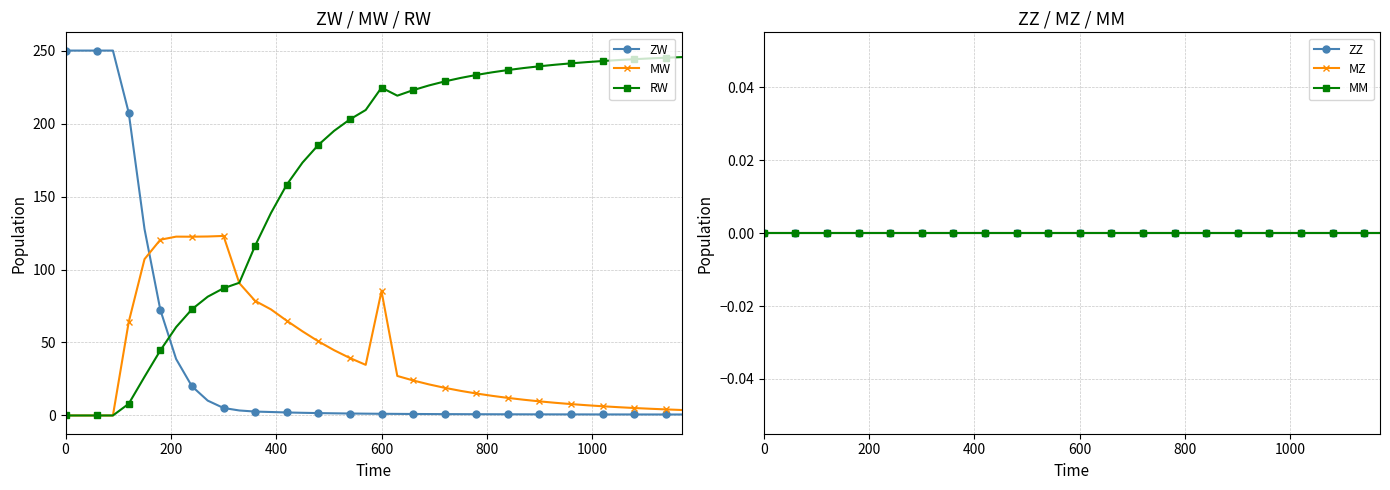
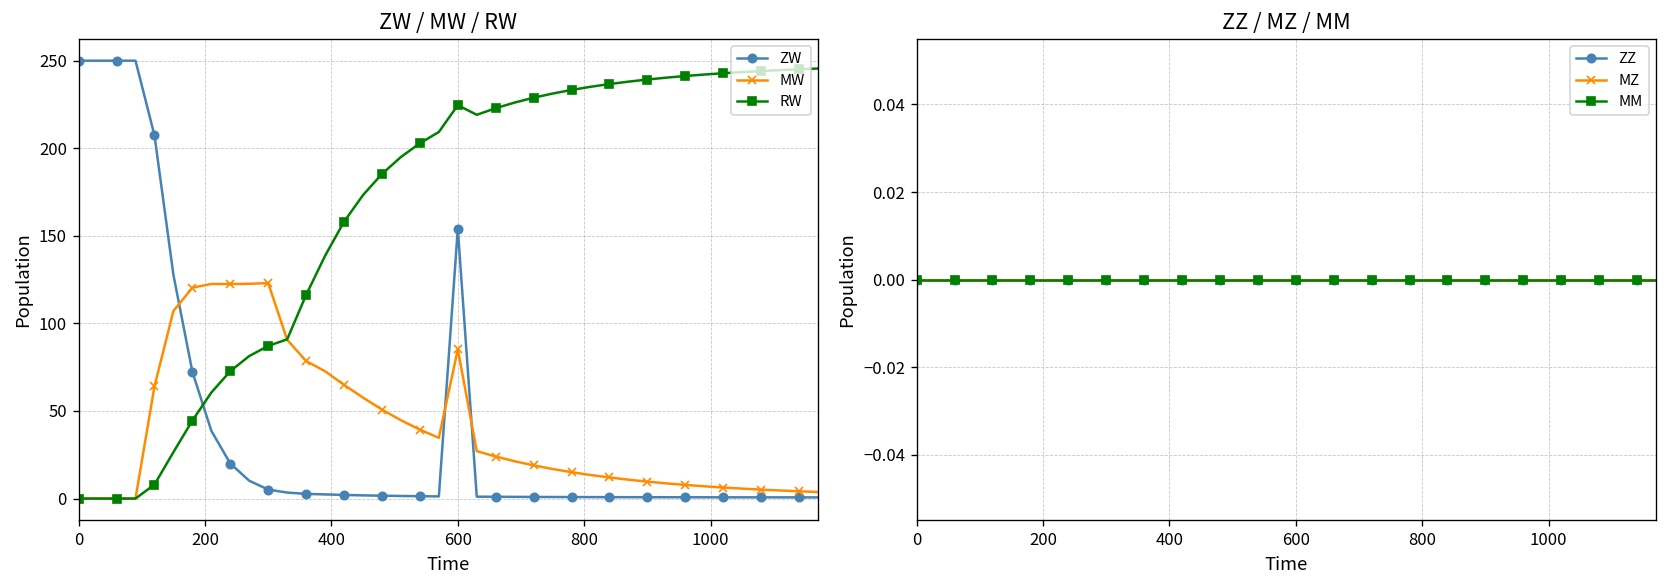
  {
    "ZW / MW / RW": {
      "ZW": {
        "0": 250,
-       "600": 1
+       "600": 154
      },
      "MW": {
        "600": 85
      },
      "RW": {
        "600": 225
      }
    },
    "ZZ / MZ / MM": {
      "0": 0.000,
      "600": 0.000
    }
  }
